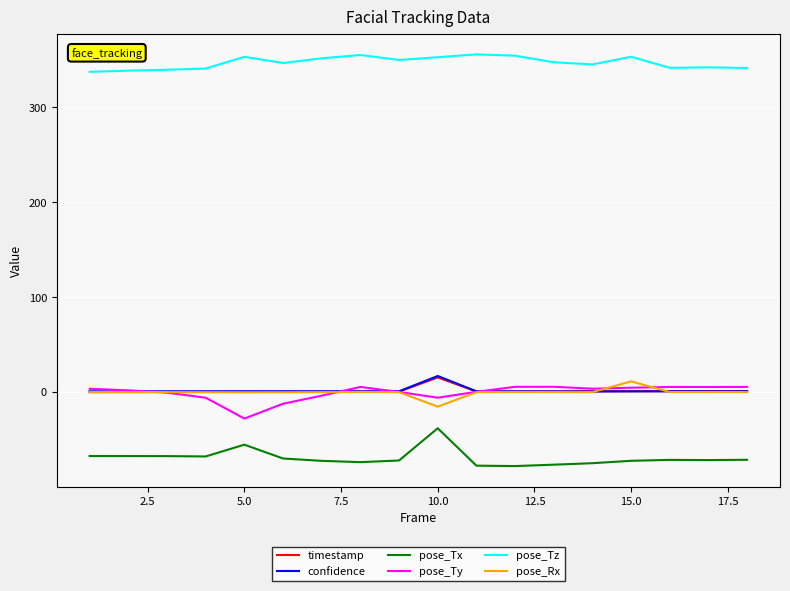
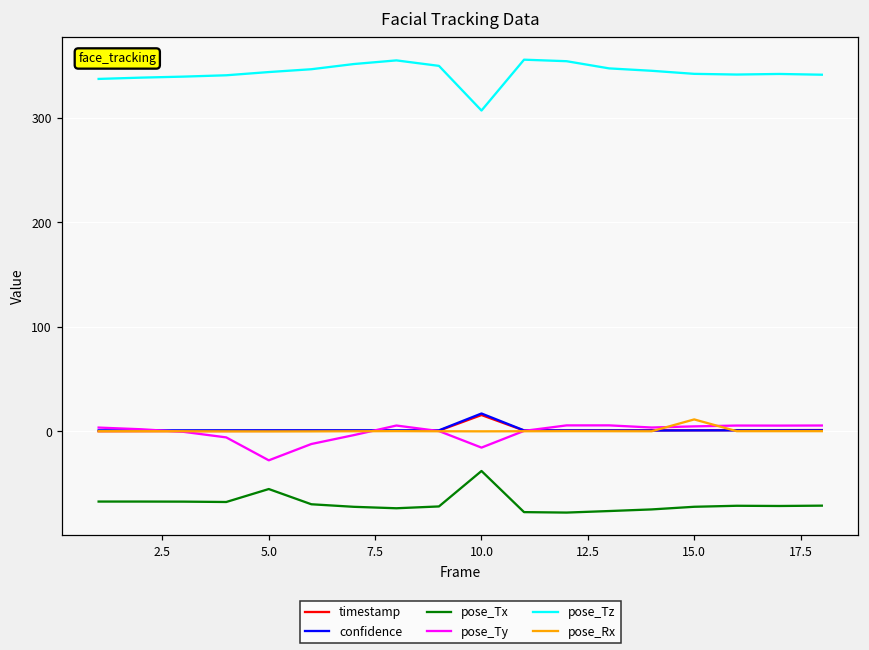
  {
    "pose_Tx": {
      "5.0": -60,
      "10.0": -40,
      "15.0": -70
    },
    "pose_Ty": {
      "5.0": -30,
-     "10.0": -10,
+     "10.0": -20,
      "15.0": 0
    },
    "pose_Tz": {
-     "5.0": 350,
-     "10.0": 350,
-     "15.0": 350
+     "5.0": 340,
+     "10.0": 310,
+     "15.0": 340
    },
    "pose_Rx": {
-     "10.0": -20,
+     "10.0": 0,
      "15.0": 10
    }
  }
